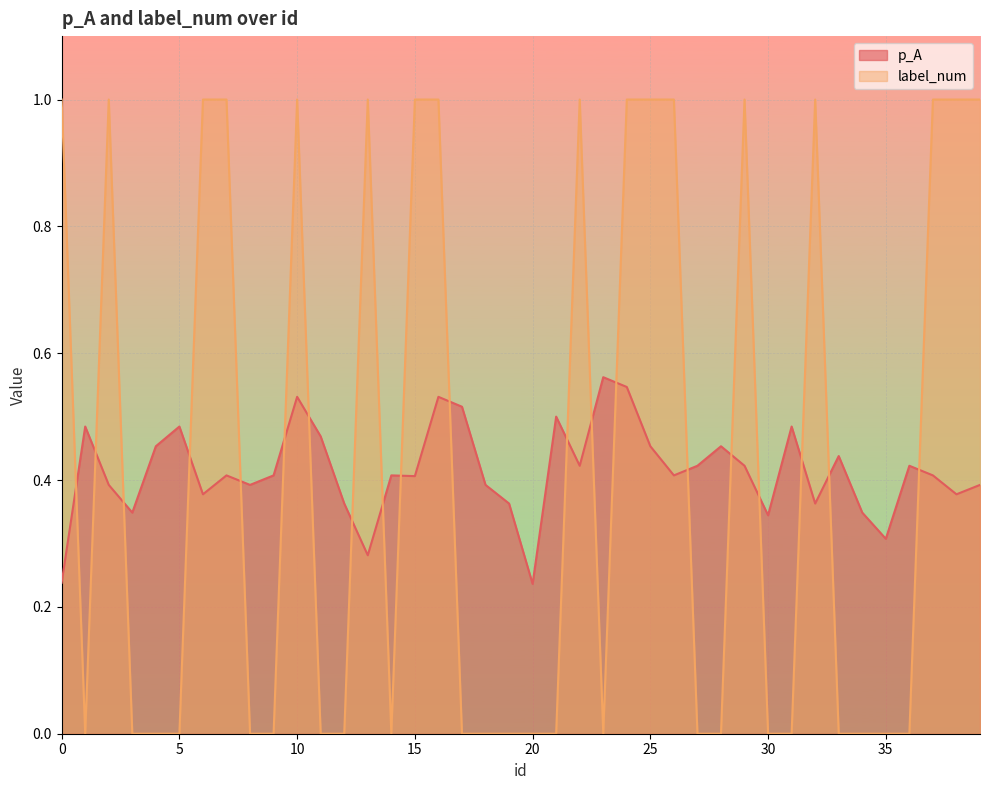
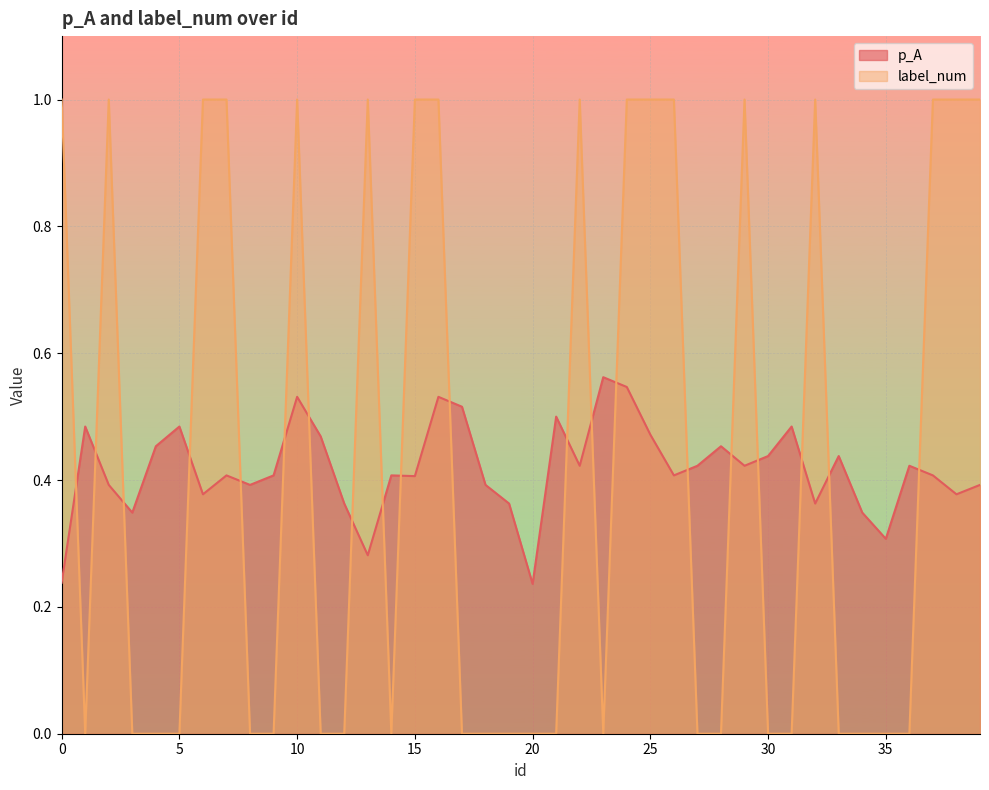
  {
    "p_A": {
      "0": 0.24,
      "5": 0.48,
      "10": 0.53,
      "15": 0.41,
      "20": 0.24,
-     "25": 0.45,
-     "30": 0.34,
+     "25": 0.47,
+     "30": 0.44,
      "35": 0.31
    },
    "label_num": {
      "0": 1.00,
      "5": 0.00,
      "10": 1.00,
      "15": 1.00,
      "20": 0.00,
      "25": 1.00,
      "30": 0.00,
      "35": 0.00
    }
  }
